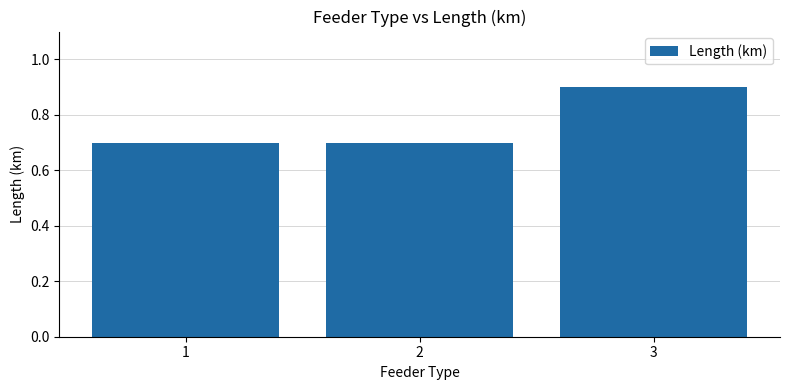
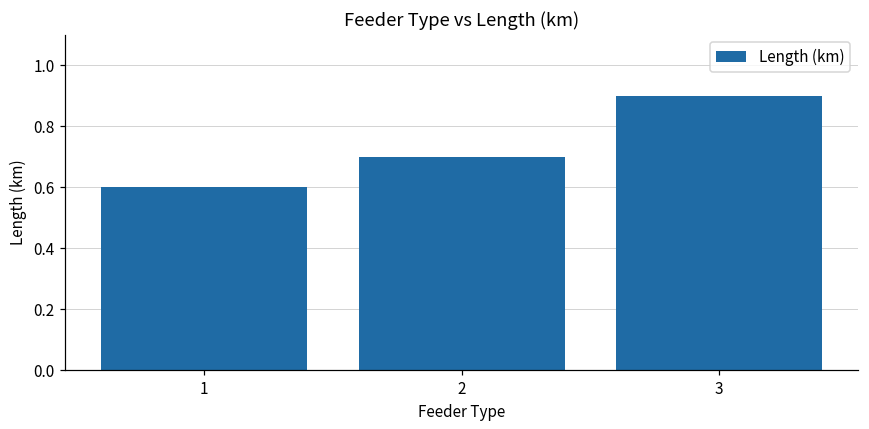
  {
-   "1": 0.7,
+   "1": 0.6,
    "2": 0.7,
    "3": 0.9
  }
